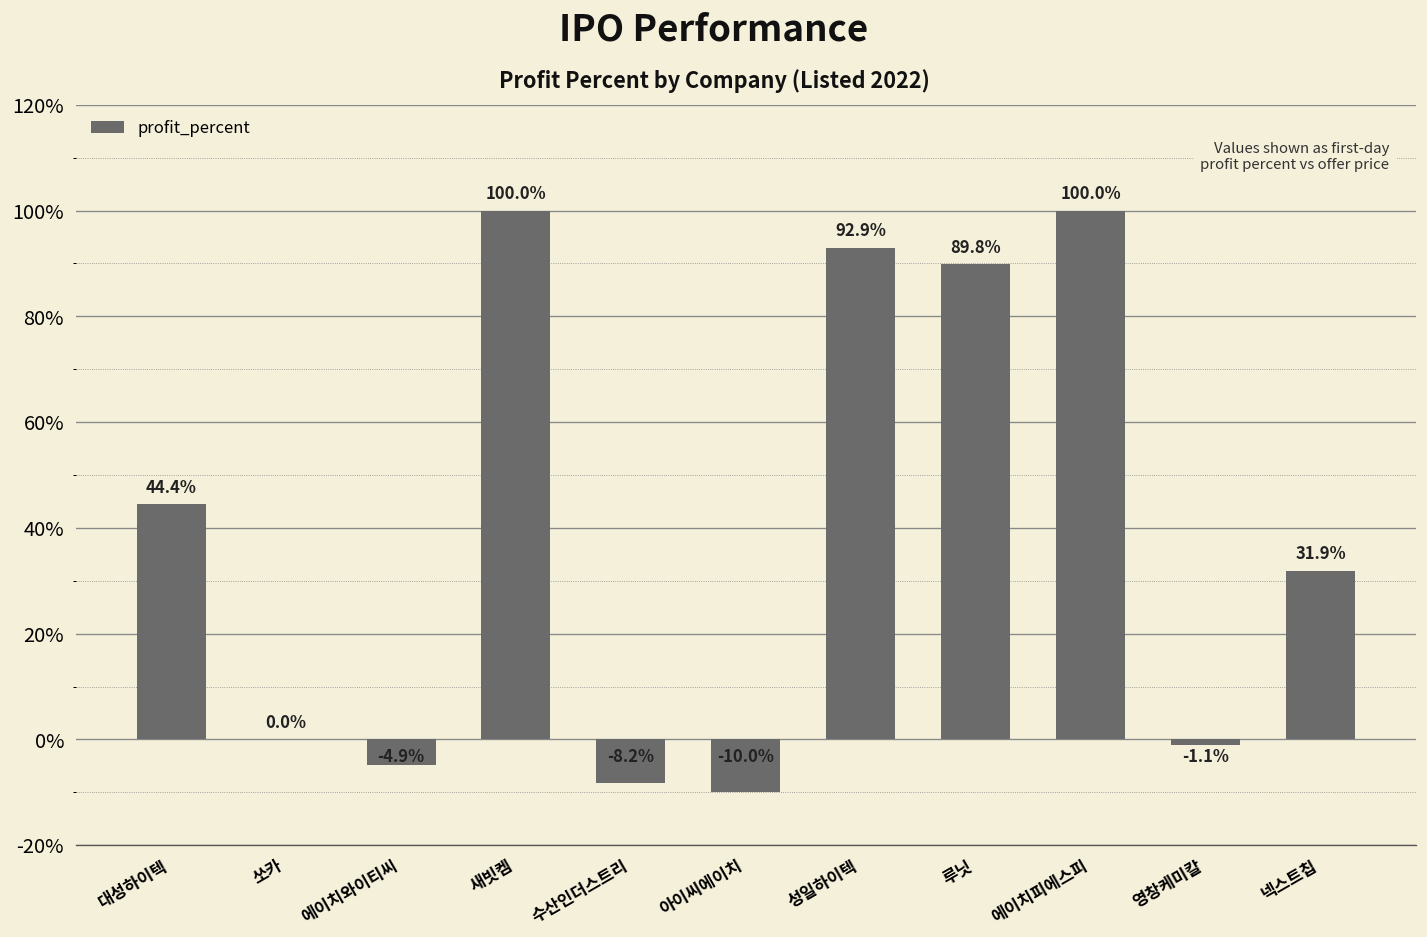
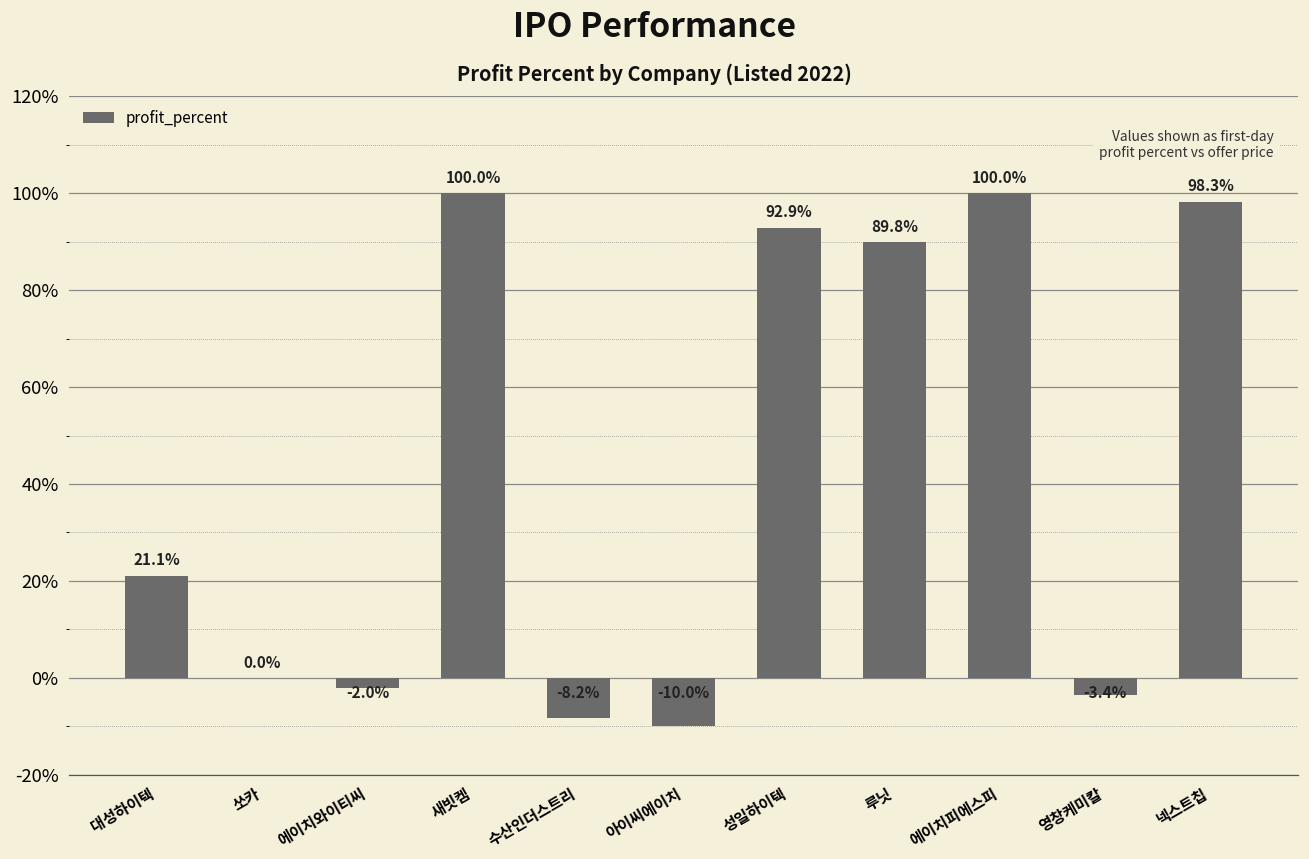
  {
-   "대성하이텍": "44.4%",
+   "대성하이텍": "21.1%",
    "쏘카": "0.0%",
-   "에이치와이티씨": "-4.9%",
+   "에이치와이티씨": "-2.0%",
    "새빗켐": "100.0%",
    "수산인더스트리": "-8.2%",
    "아이씨에이치": "-10.0%",
    "성일하이텍": "92.9%",
    "루닛": "89.8%",
    "에이치피에스피": "100.0%",
-   "영창케미칼": "-1.1%",
-   "넥스트칩": "31.9%"
+   "영창케미칼": "-3.4%",
+   "넥스트칩": "98.3%"
  }
